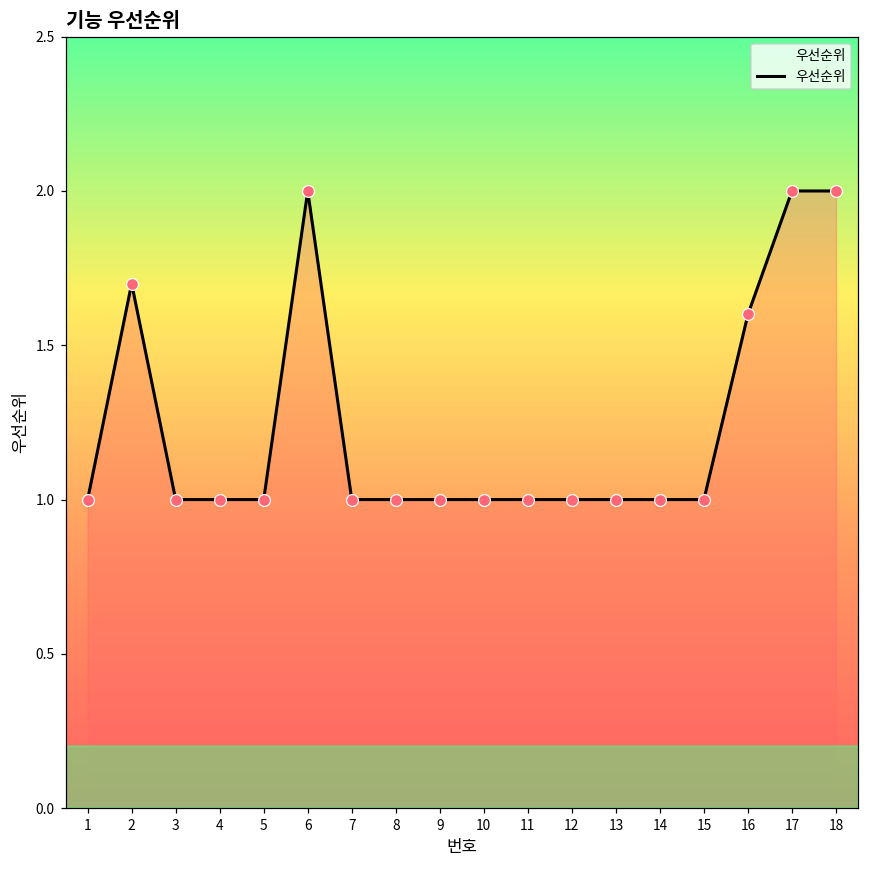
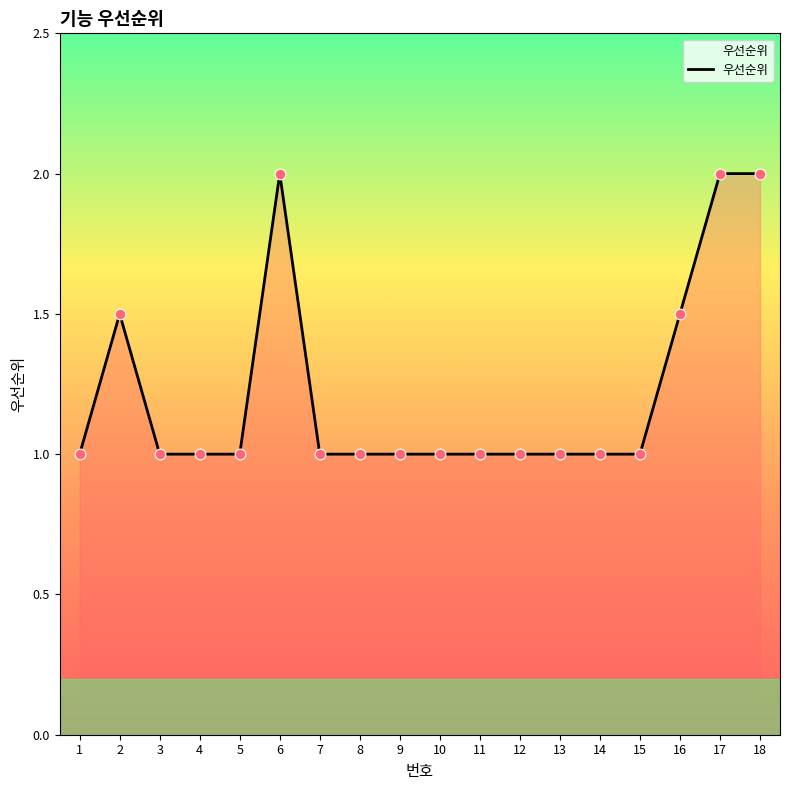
  {
    "1": 1.0,
-   "2": 1.7,
+   "2": 1.5,
    "3": 1.0,
    "4": 1.0,
    "5": 1.0,
    "6": 2.0,
    "7": 1.0,
    "8": 1.0,
    "9": 1.0,
    "10": 1.0,
    "11": 1.0,
    "12": 1.0,
    "13": 1.0,
    "14": 1.0,
    "15": 1.0,
-   "16": 1.6,
+   "16": 1.5,
    "17": 2.0,
    "18": 2.0
  }
